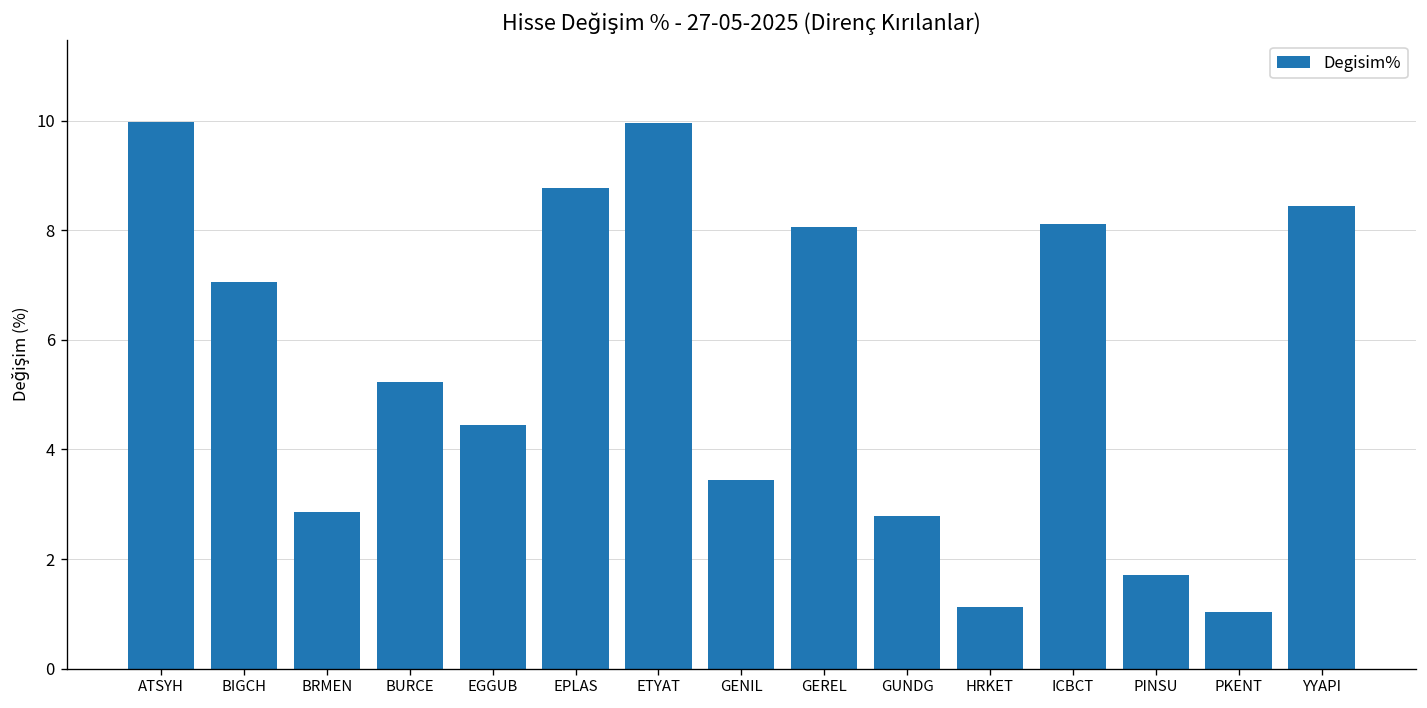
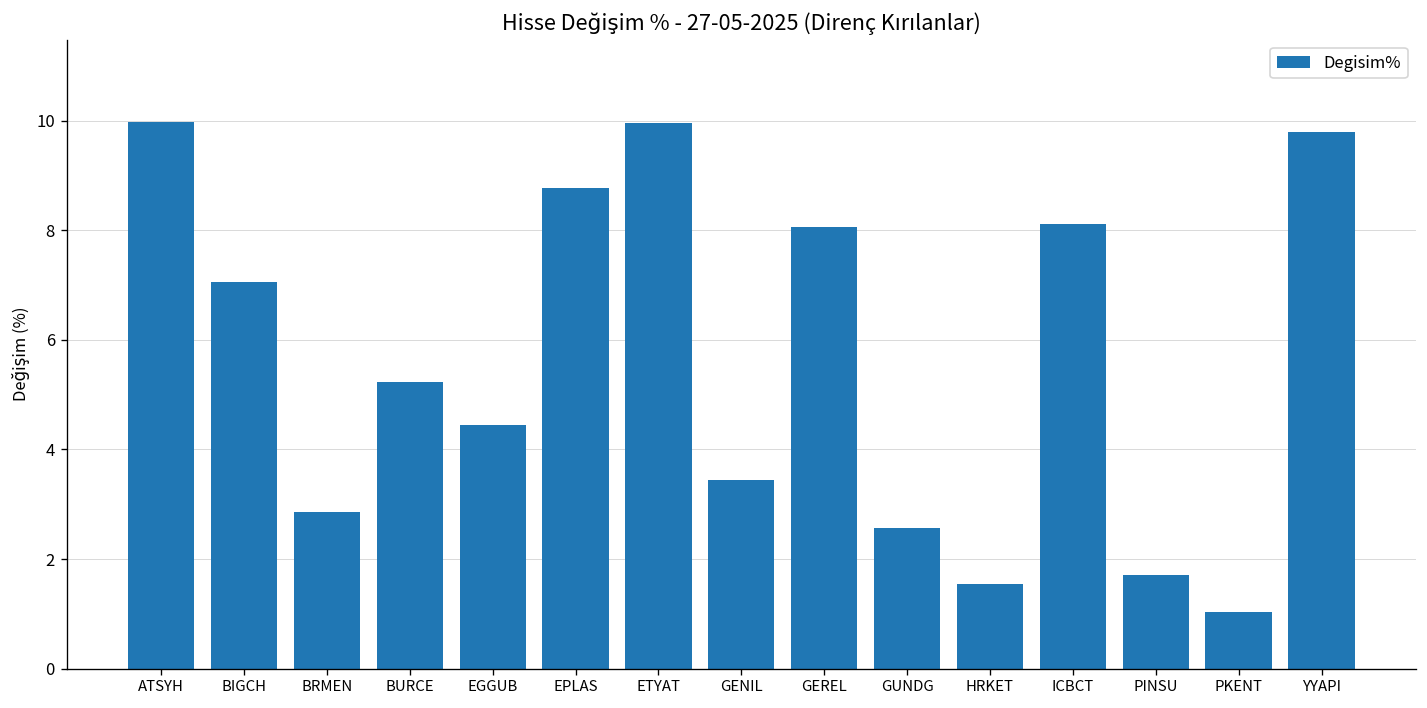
  {
    "ATSYH": 10.0,
    "BIGCH": 7.1,
    "BRMEN": 2.9,
    "BURCE": 5.2,
    "EGGUB": 4.4,
    "EPLAS": 8.8,
    "ETYAT": 10.0,
    "GENIL": 3.4,
    "GEREL": 8.1,
-   "GUNDG": 2.8,
-   "HRKET": 1.1,
+   "GUNDG": 2.6,
+   "HRKET": 1.6,
    "ICBCT": 8.1,
    "PINSU": 1.7,
    "PKENT": 1.0,
-   "YYAPI": 8.5
+   "YYAPI": 9.8
  }
